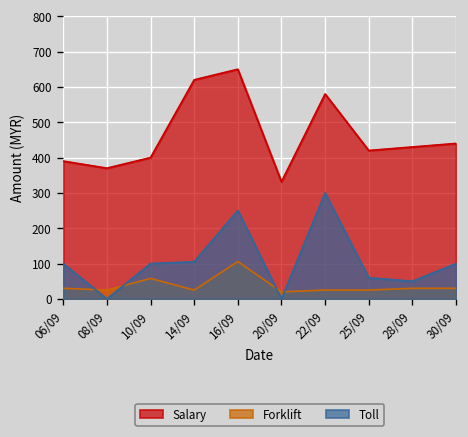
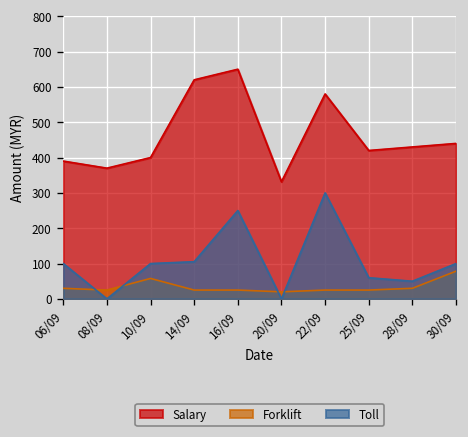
  {
    "Salary": {
      "06/09": 390,
      "08/09": 370,
      "10/09": 400,
      "14/09": 620,
      "16/09": 650,
      "20/09": 330,
      "22/09": 580,
      "25/09": 420,
      "28/09": 430,
      "30/09": 440
    },
    "Forklift": {
      "06/09": 30,
      "08/09": 30,
      "10/09": 60,
      "14/09": 30,
-     "16/09": 110,
+     "16/09": 30,
      "20/09": 20,
      "22/09": 30,
      "25/09": 30,
      "28/09": 30,
-     "30/09": 30
+     "30/09": 80
    },
    "Toll": {
      "06/09": 100,
      "08/09": 0,
      "10/09": 100,
      "14/09": 110,
      "16/09": 250,
      "20/09": 0,
      "22/09": 300,
      "25/09": 60,
      "28/09": 50,
      "30/09": 100
    }
  }
